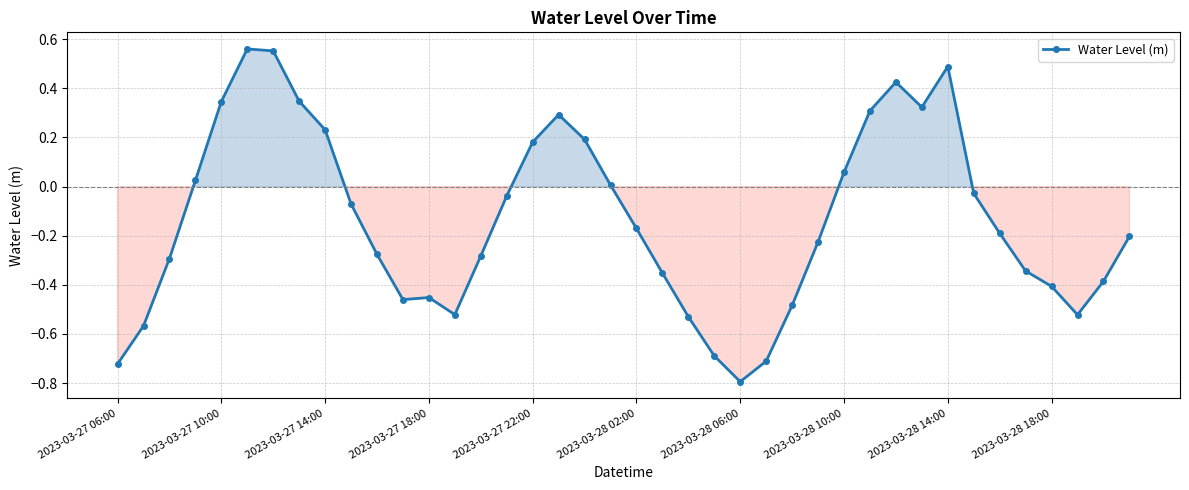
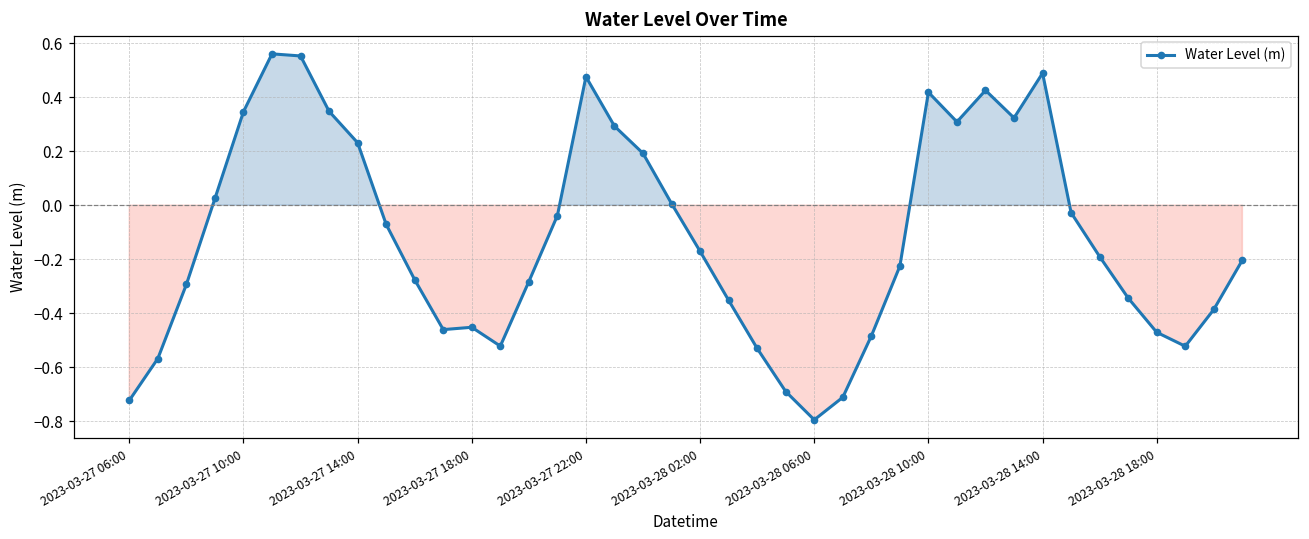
  {
    "2023-03-27 06:00": -0.72,
    "2023-03-27 10:00": 0.35,
    "2023-03-27 14:00": 0.23,
    "2023-03-27 18:00": -0.45,
-   "2023-03-27 22:00": 0.18,
+   "2023-03-27 22:00": 0.48,
    "2023-03-28 02:00": -0.17,
    "2023-03-28 06:00": -0.79,
-   "2023-03-28 10:00": 0.06,
+   "2023-03-28 10:00": 0.42,
    "2023-03-28 14:00": 0.49,
-   "2023-03-28 18:00": -0.41
+   "2023-03-28 18:00": -0.47
  }
